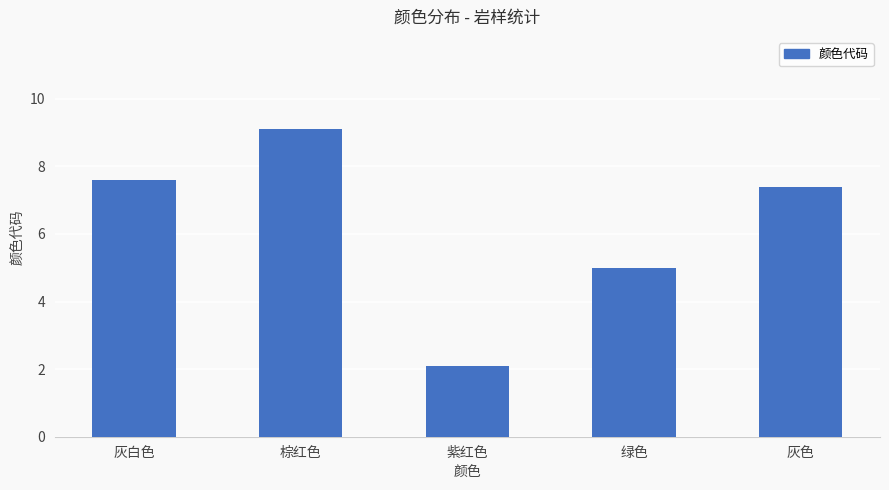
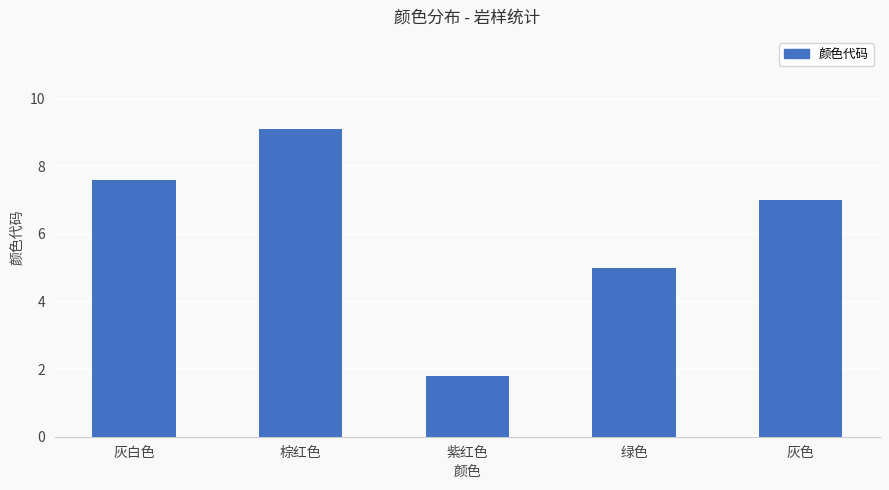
  {
    "灰白色": 7.6,
    "棕红色": 9.1,
-   "紫红色": 2.1,
+   "紫红色": 1.8,
    "绿色": 5.0,
-   "灰色": 7.4
+   "灰色": 7.0
  }
